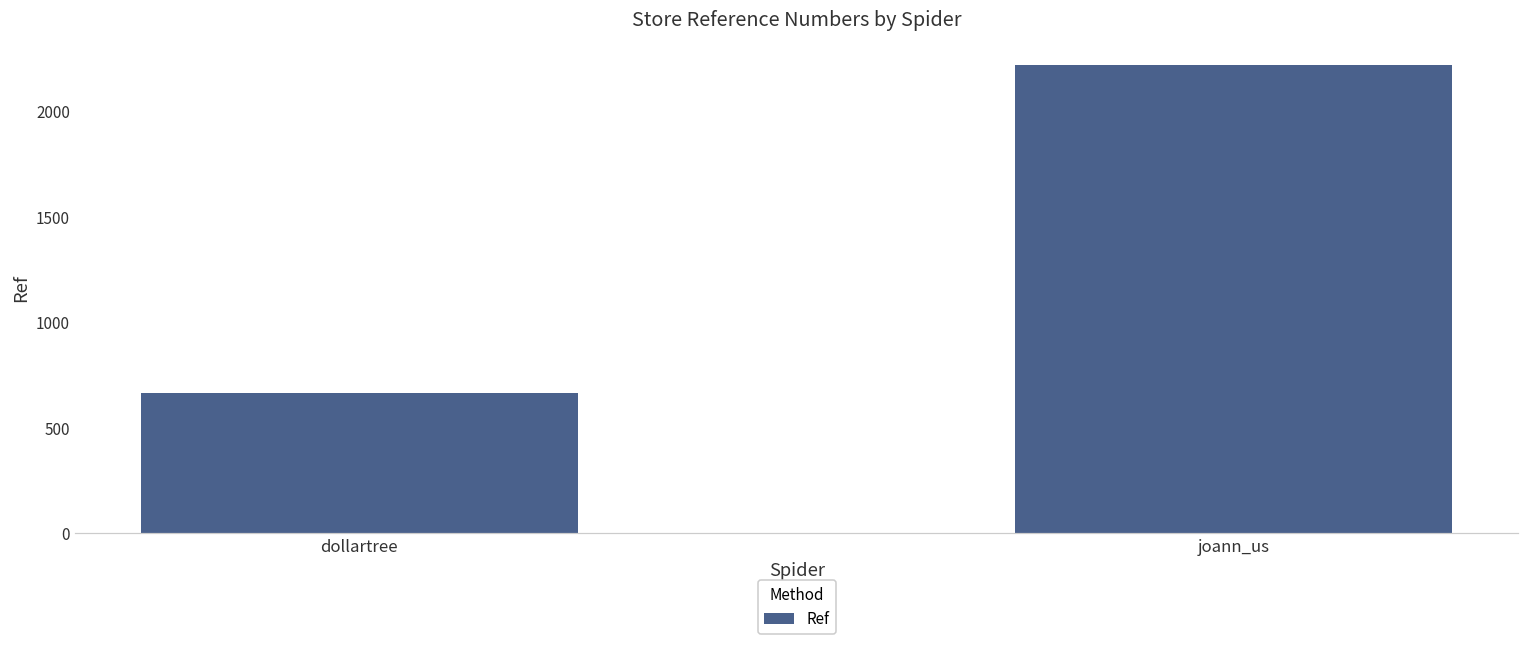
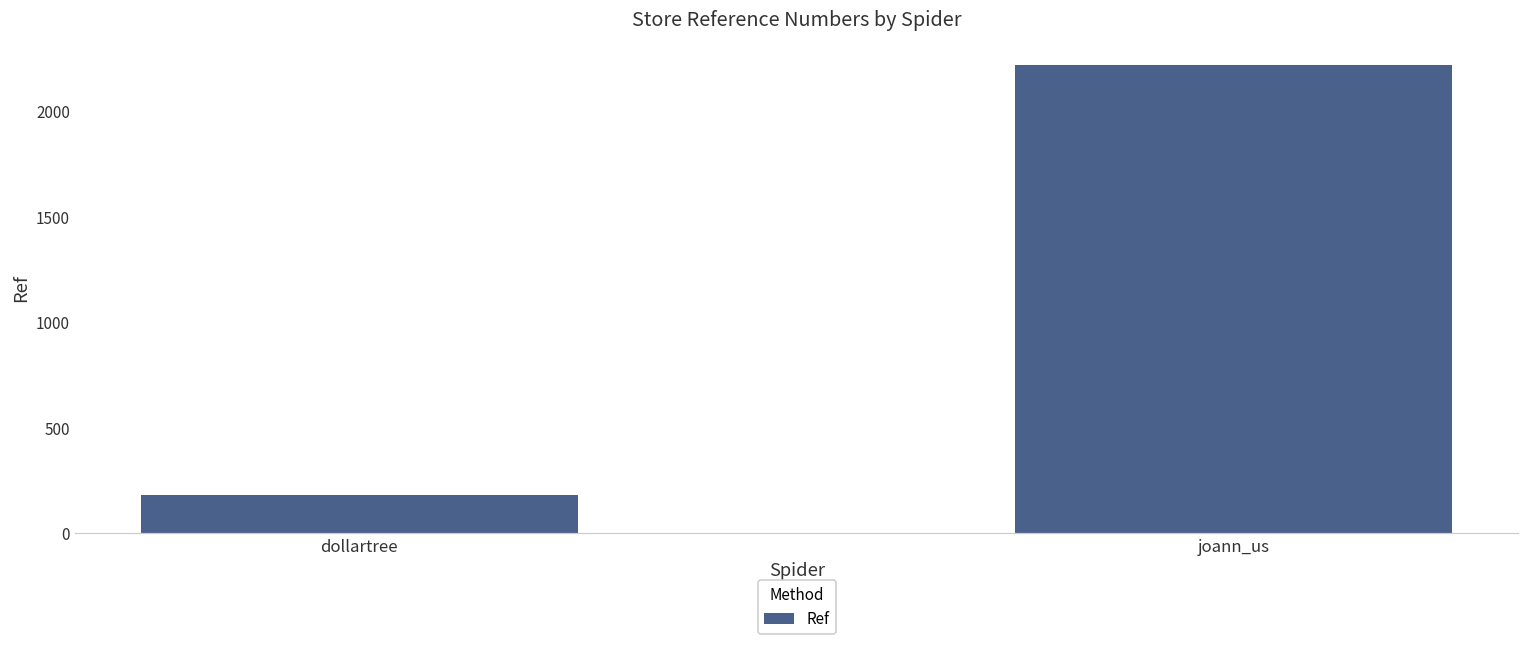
  {
-   "dollartree": 670,
+   "dollartree": 180,
    "joann_us": 2220
  }
